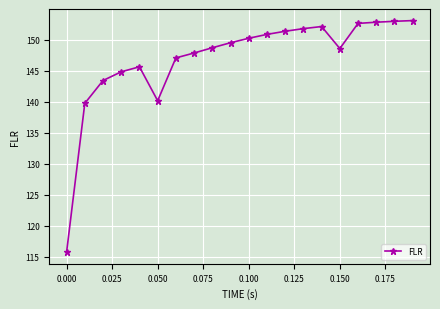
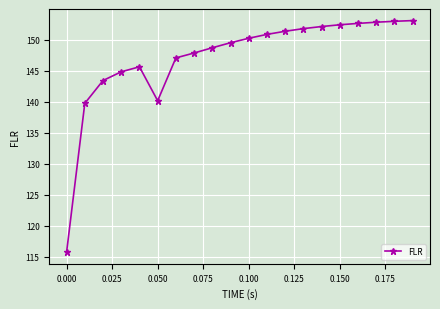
  {
    "0.000": 116,
    "0.050": 140,
    "0.100": 150,
-   "0.150": 149
+   "0.150": 152
  }
